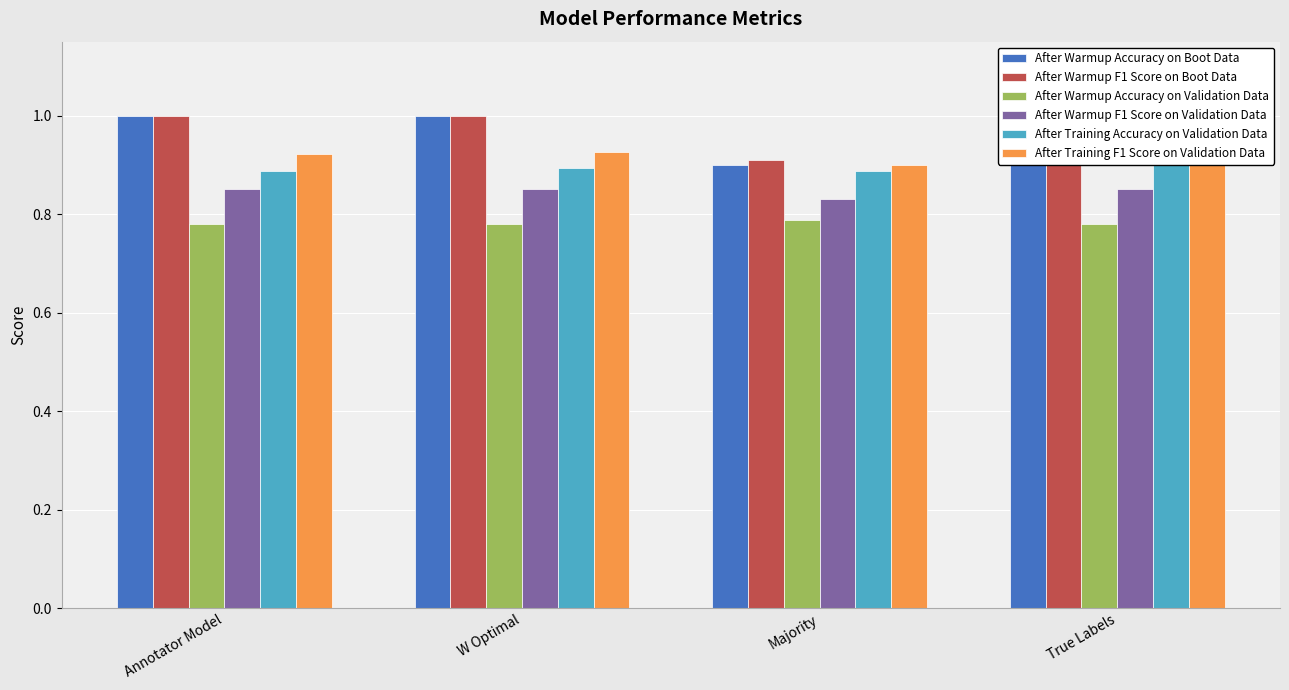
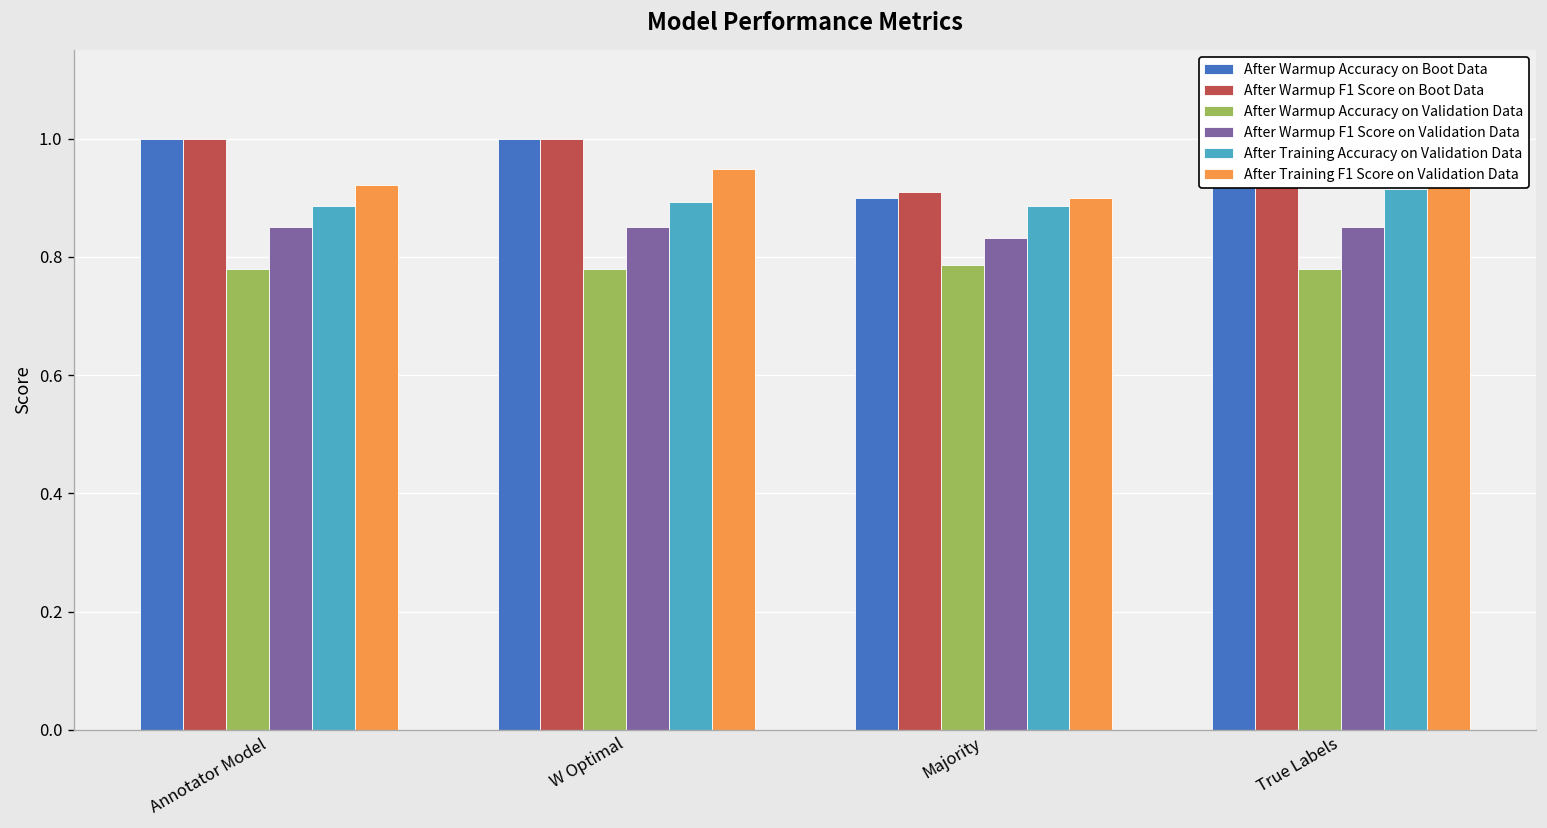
  {
    "After Warmup F1 Score on Boot Data": {
      "Annotator Model": 1.00,
      "W Optimal": 1.00,
      "Majority": 0.91
    },
    "After Warmup Accuracy on Validation Data": {
      "Annotator Model": 0.78,
      "W Optimal": 0.78,
      "Majority": 0.79,
      "True Labels": 0.78
    },
    "After Warmup F1 Score on Validation Data": {
      "Annotator Model": 0.85,
      "W Optimal": 0.85,
      "Majority": 0.83,
      "True Labels": 0.85
    },
    "After Training F1 Score on Validation Data": {
      "Annotator Model": 0.92,
-     "W Optimal": 0.93,
+     "W Optimal": 0.95,
      "Majority": 0.90
    }
  }
